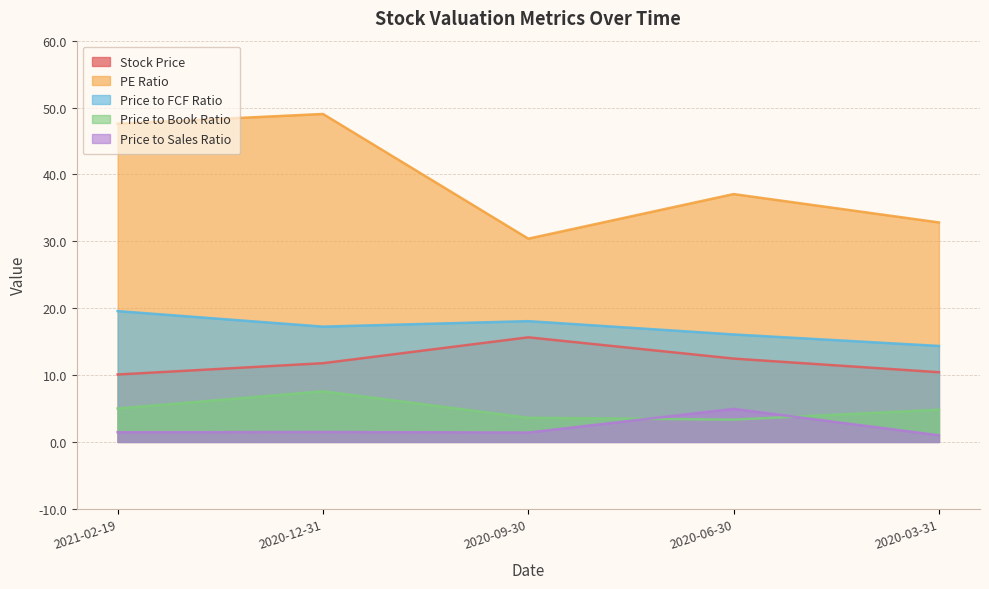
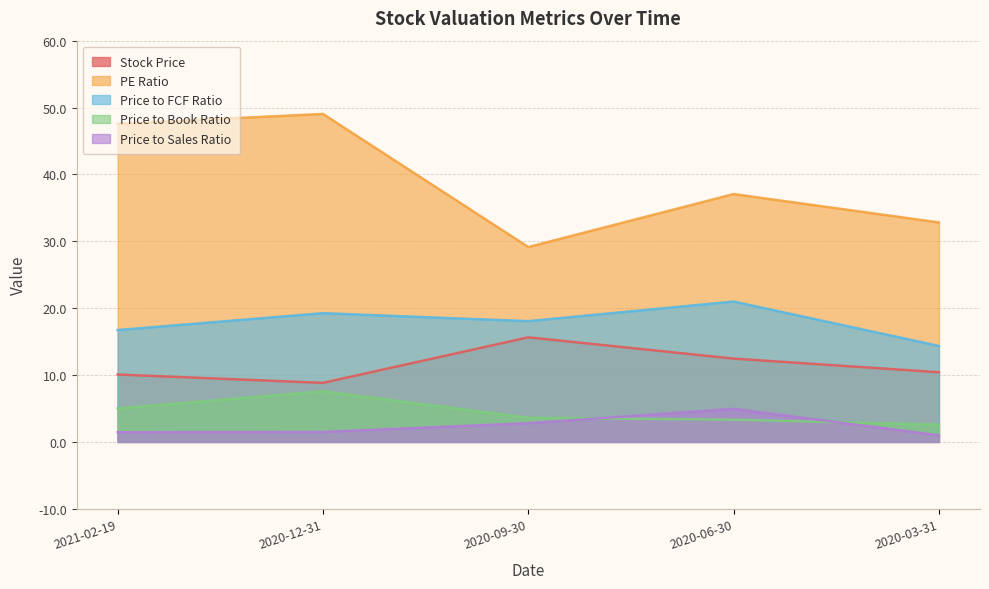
  {
    "Stock Price": {
      "2021-02-19": 10,
-     "2020-12-31": 12,
+     "2020-12-31": 9,
      "2020-09-30": 16,
      "2020-06-30": 12,
      "2020-03-31": 10
    },
    "PE Ratio": {
      "2020-12-31": 49,
-     "2020-09-30": 30,
+     "2020-09-30": 29,
      "2020-06-30": 37,
      "2020-03-31": 33
    },
    "Price to FCF Ratio": {
-     "2021-02-19": 20,
-     "2020-12-31": 17,
+     "2021-02-19": 17,
+     "2020-12-31": 19,
      "2020-09-30": 18,
-     "2020-06-30": 16,
+     "2020-06-30": 21,
      "2020-03-31": 14
    },
    "Price to Book Ratio": {
      "2021-02-19": 5,
      "2020-12-31": 8,
      "2020-09-30": 4,
      "2020-06-30": 3,
-     "2020-03-31": 5
+     "2020-03-31": 3
    },
    "Price to Sales Ratio": {
      "2021-02-19": 1,
      "2020-12-31": 1,
-     "2020-09-30": 1,
+     "2020-09-30": 3,
      "2020-06-30": 5,
      "2020-03-31": 1
    }
  }
